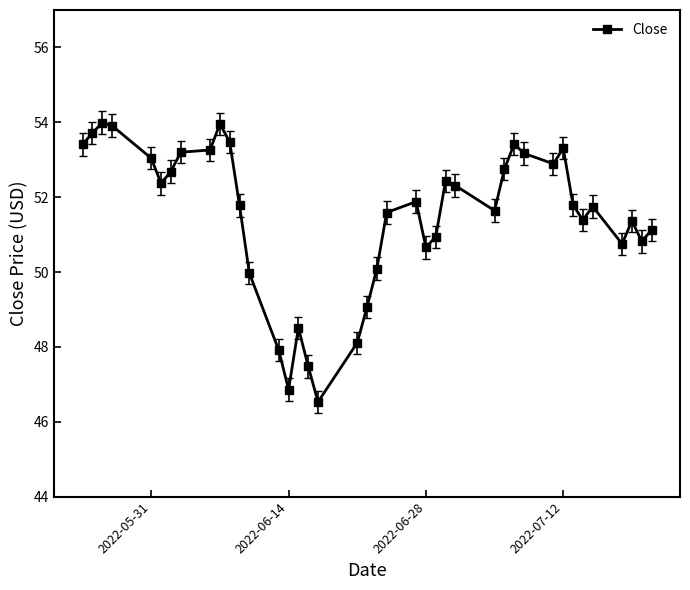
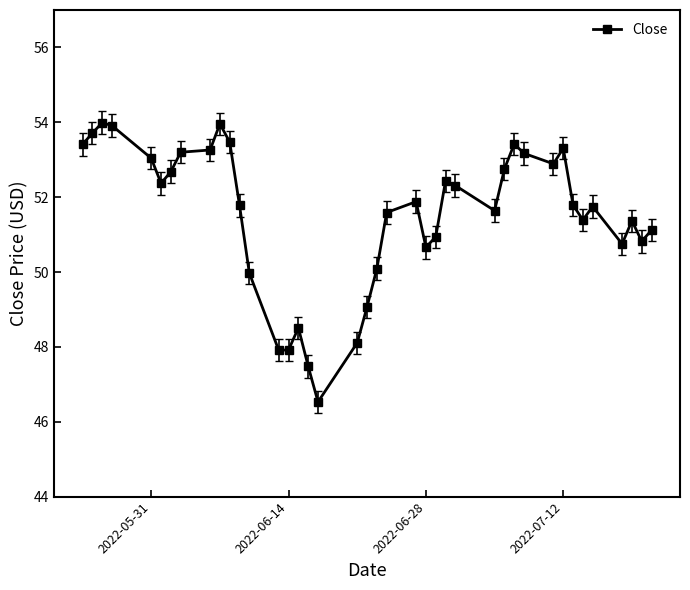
  {
    "Close": {
      "2022-05-31": 53.0,
-     "2022-06-14": 46.9,
+     "2022-06-14": 47.9,
      "2022-06-28": 50.7,
      "2022-07-12": 53.3
    }
  }
